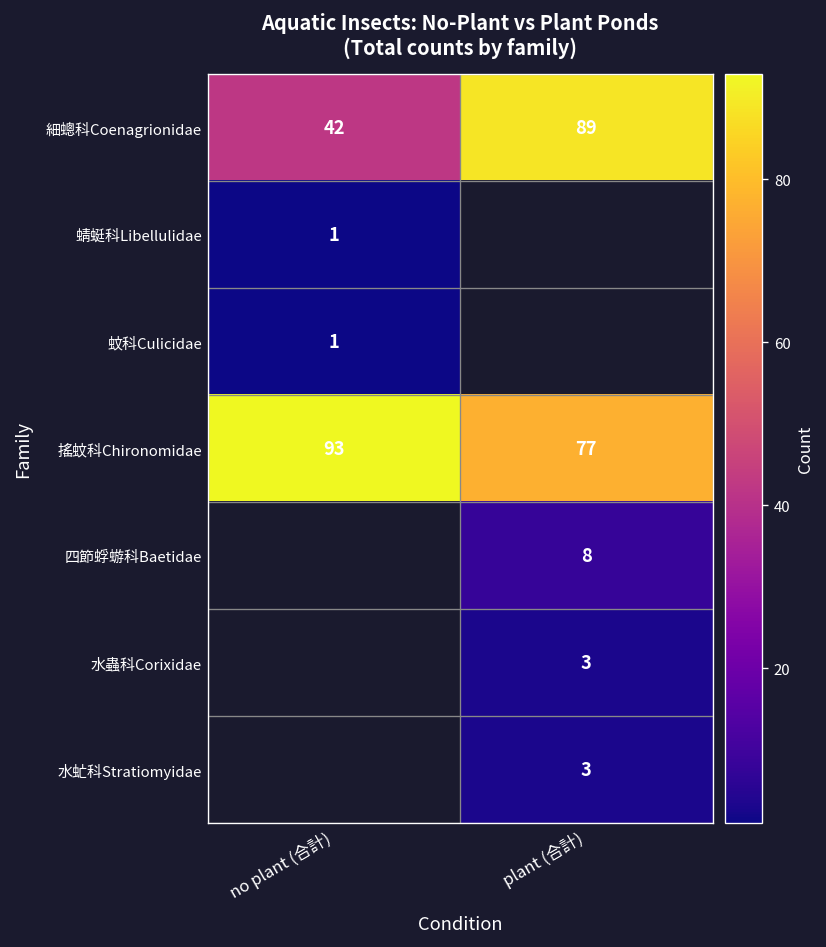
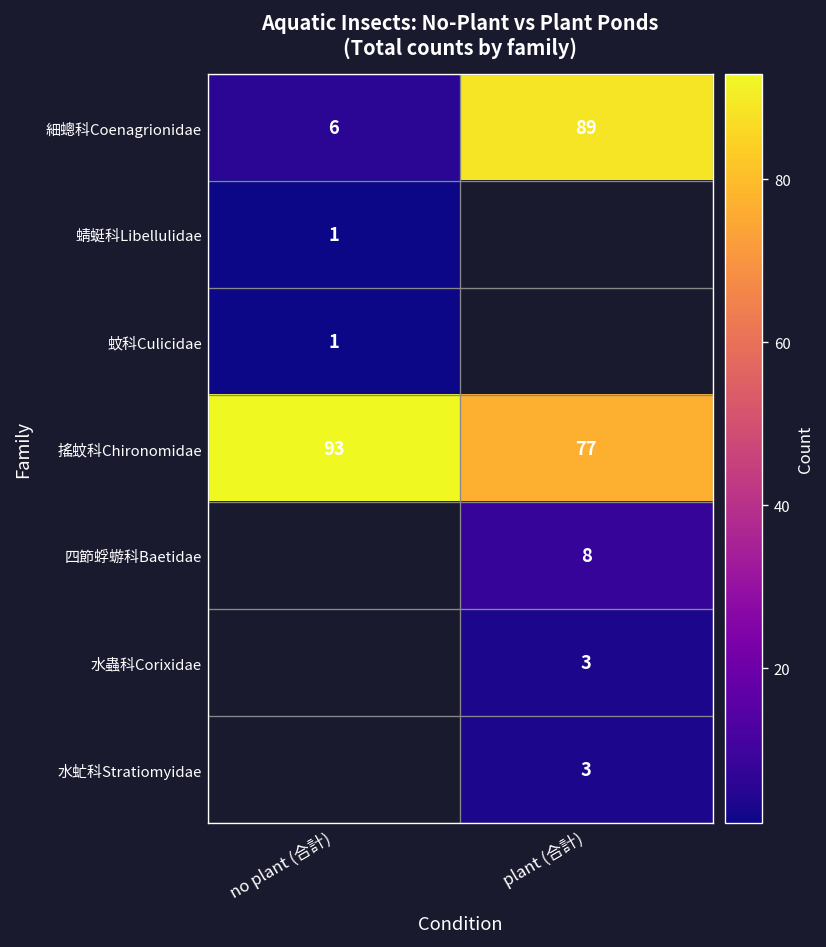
  {
    "細蟌科Coenagrionidae": {
-     "no plant (合計)": 42,
+     "no plant (合計)": 6,
      "plant (合計)": 89
    },
    "蜻蜓科Libellulidae": {
      "no plant (合計)": 1
    },
    "蚊科Culicidae": {
      "no plant (合計)": 1
    },
    "搖蚊科Chironomidae": {
      "no plant (合計)": 93,
      "plant (合計)": 77
    },
    "四節蜉蝣科Baetidae": {
      "plant (合計)": 8
    },
    "水蟲科Corixidae": {
      "plant (合計)": 3
    },
    "水虻科Stratiomyidae": {
      "plant (合計)": 3
    }
  }
